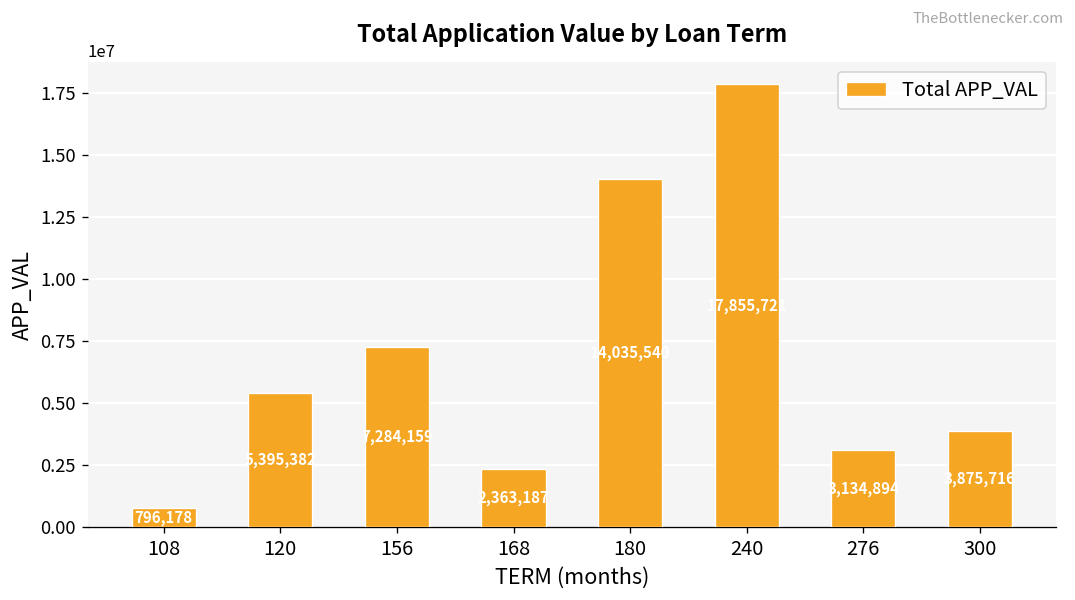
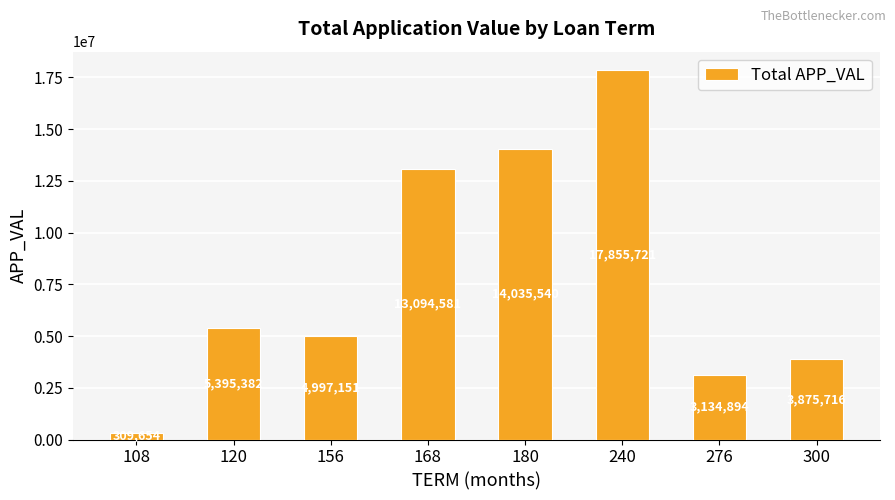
  {
-   "108": "800000",
+   "108": "300000",
    "120": "5,395,382",
-   "156": "7,284,159",
-   "168": "2,363,187",
+   "156": "4,997,151",
+   "168": "13,094,581",
    "180": "14,035,540",
    "240": "17,855,721",
    "276": "3,134,894",
    "300": "3,875,716"
  }
